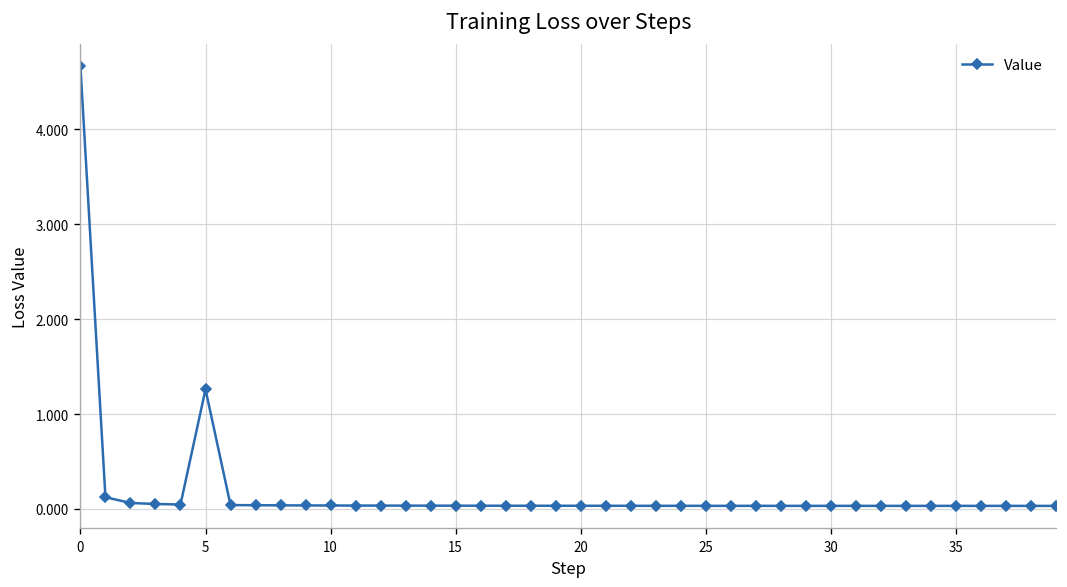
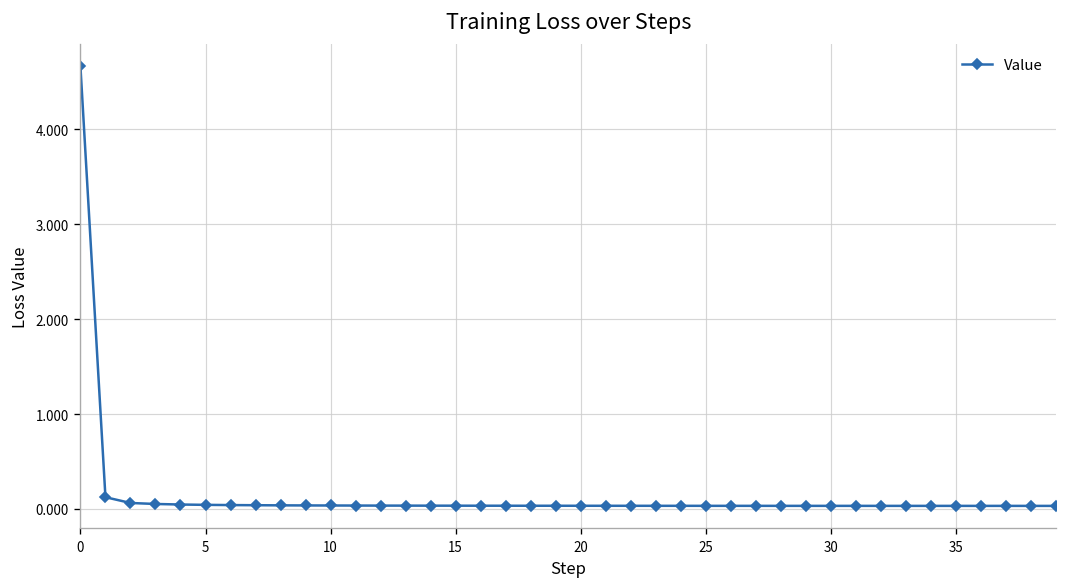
  {
    "0": 4.7,
-   "5": 1.3,
+   "5": 0.0,
    "10": 0.0,
    "15": 0.0,
    "20": 0.0,
    "25": 0.0,
    "30": 0.0,
    "35": 0.0
  }
